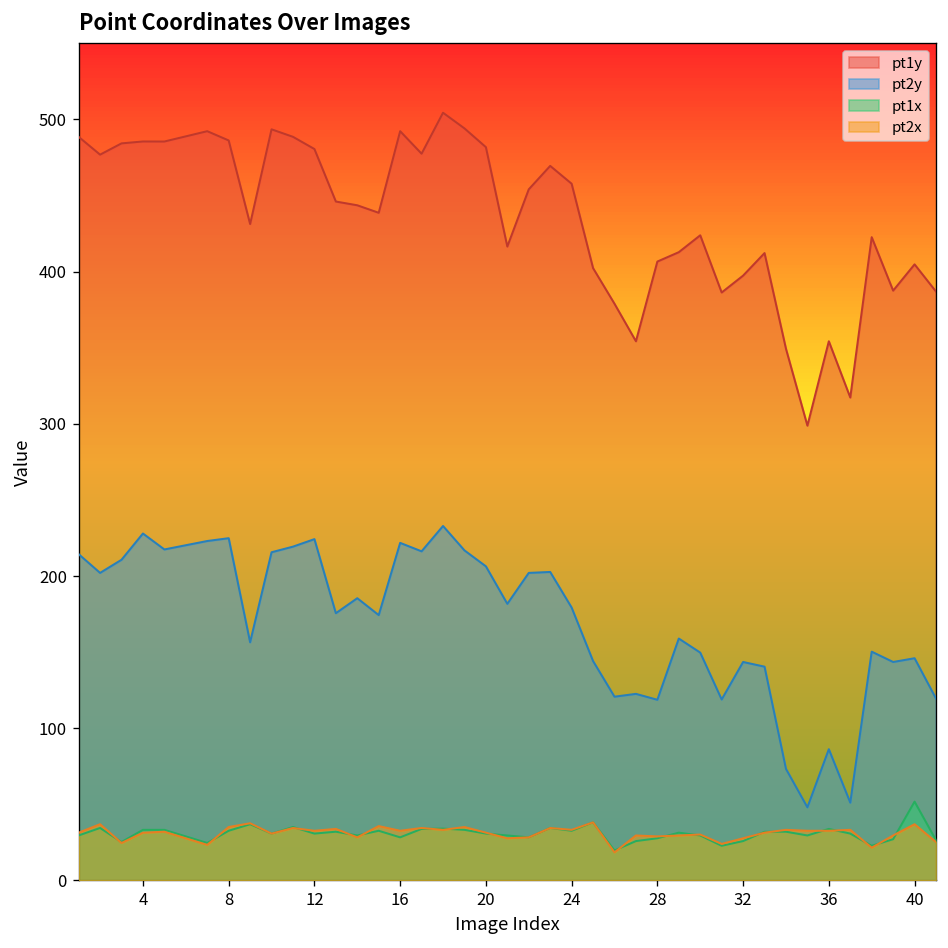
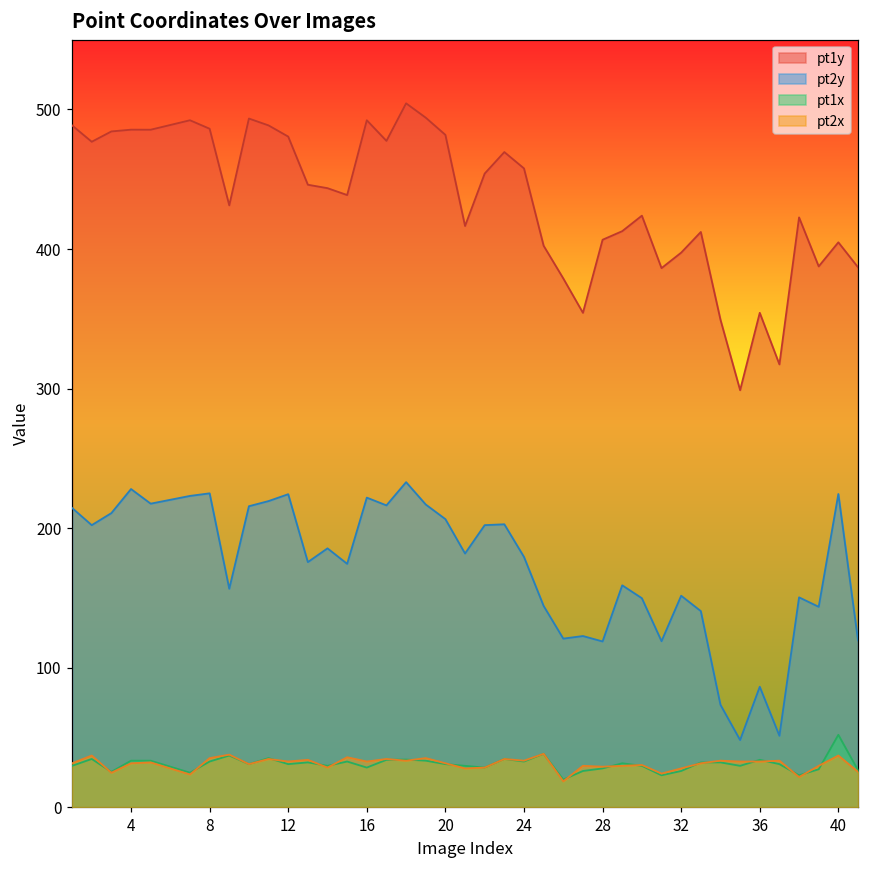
  {
    "pt1y": {
      "4": 486,
      "8": 486,
      "12": 481,
      "16": 492,
      "20": 482,
      "24": 458,
      "28": 407,
      "32": 397,
      "36": 354,
      "40": 405
    },
    "pt2y": {
      "4": 228,
      "8": 225,
      "12": 224,
      "16": 222,
      "20": 206,
      "24": 179,
      "28": 119,
-     "32": 144,
+     "32": 151,
      "36": 86,
-     "40": 146
+     "40": 224
    },
    "pt1x": {
      "8": 33,
      "16": 28,
      "40": 52
    },
    "pt2x": {
      "8": 35,
      "16": 33,
      "40": 37
    }
  }
